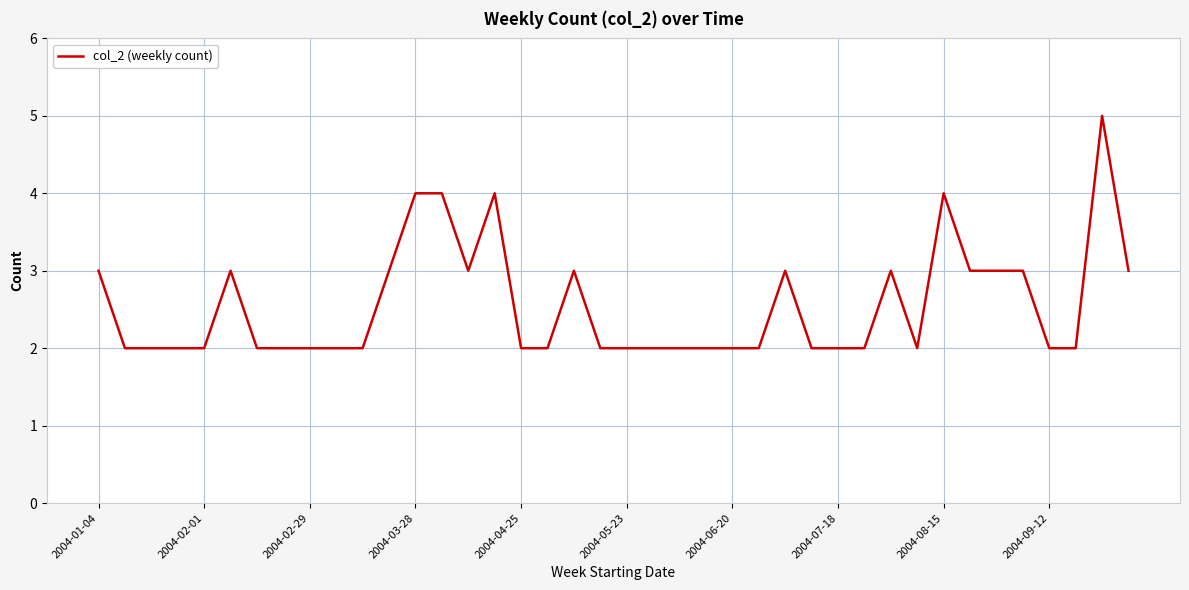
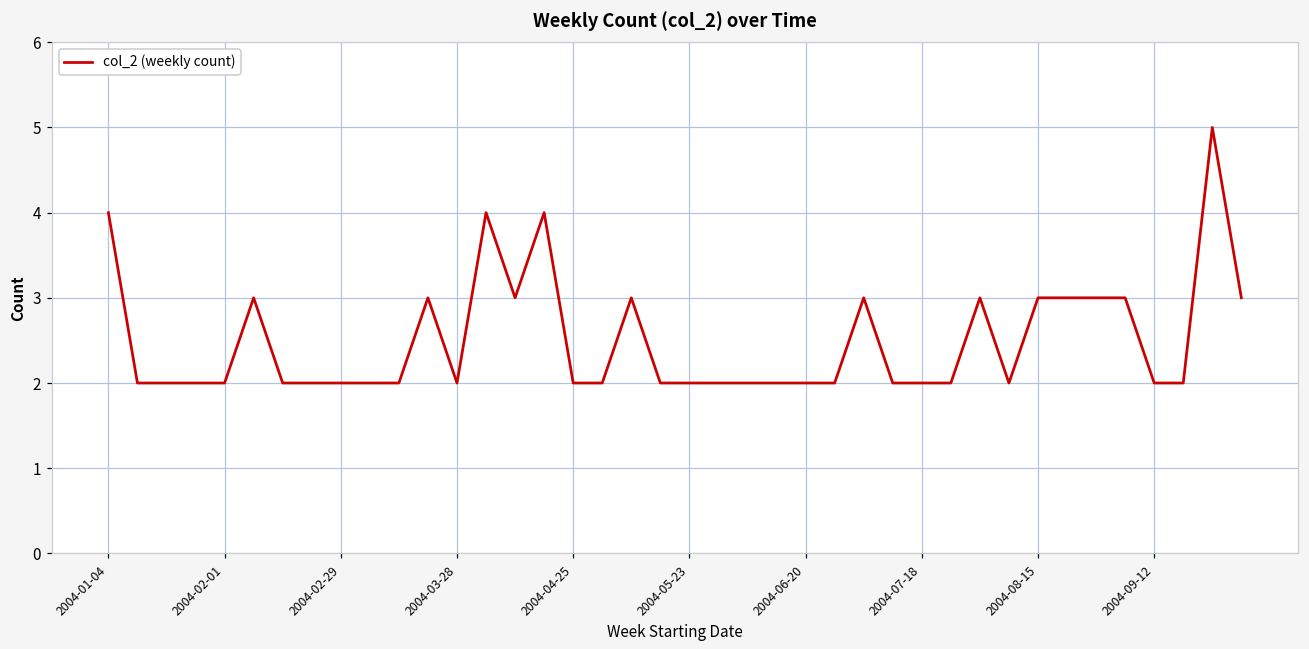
  {
-   "2004-01-04": 3,
+   "2004-01-04": 4,
    "2004-02-01": 2,
    "2004-02-29": 2,
-   "2004-03-28": 4,
+   "2004-03-28": 2,
    "2004-04-25": 2,
    "2004-05-23": 2,
    "2004-06-20": 2,
    "2004-07-18": 2,
-   "2004-08-15": 4,
+   "2004-08-15": 3,
    "2004-09-12": 2
  }
